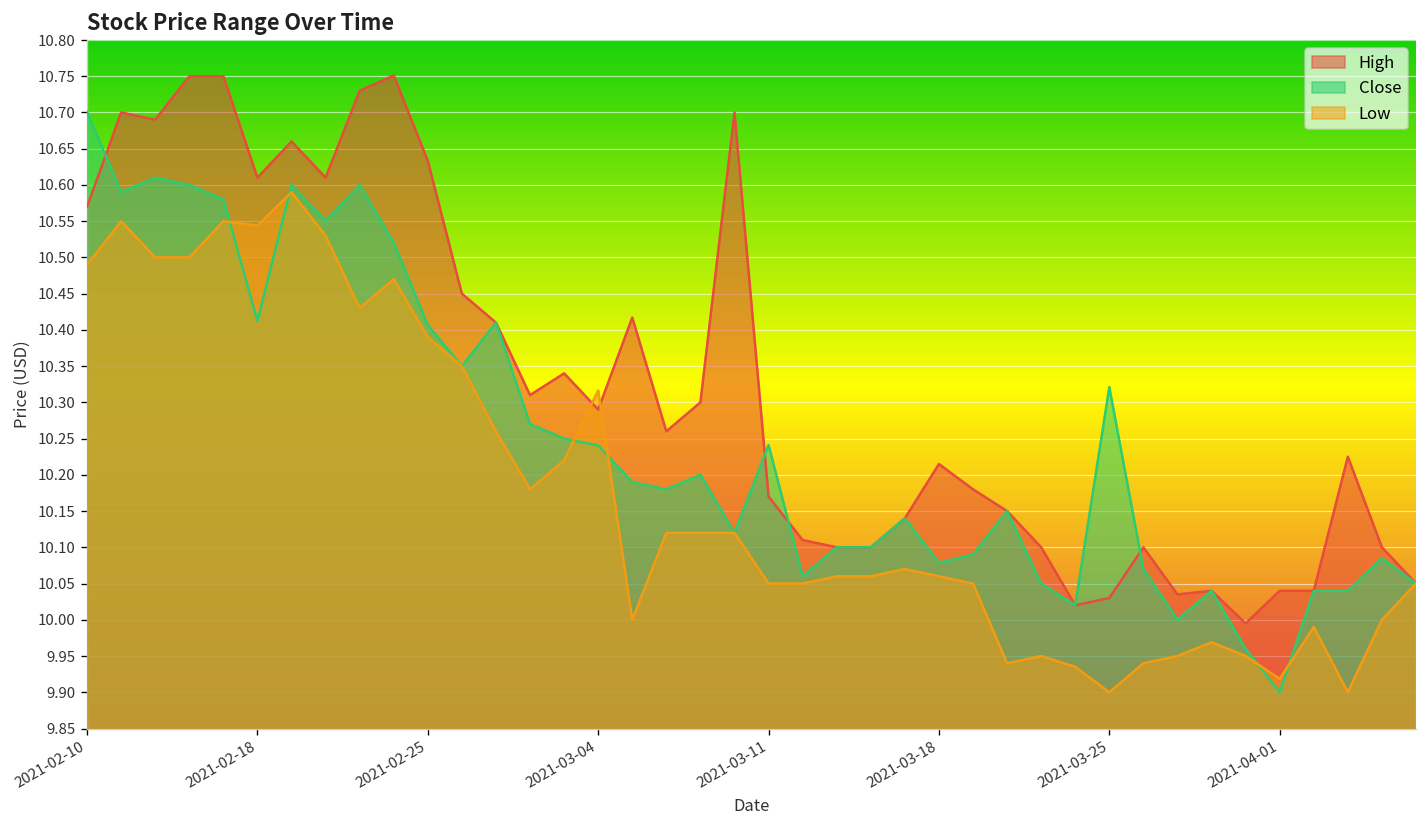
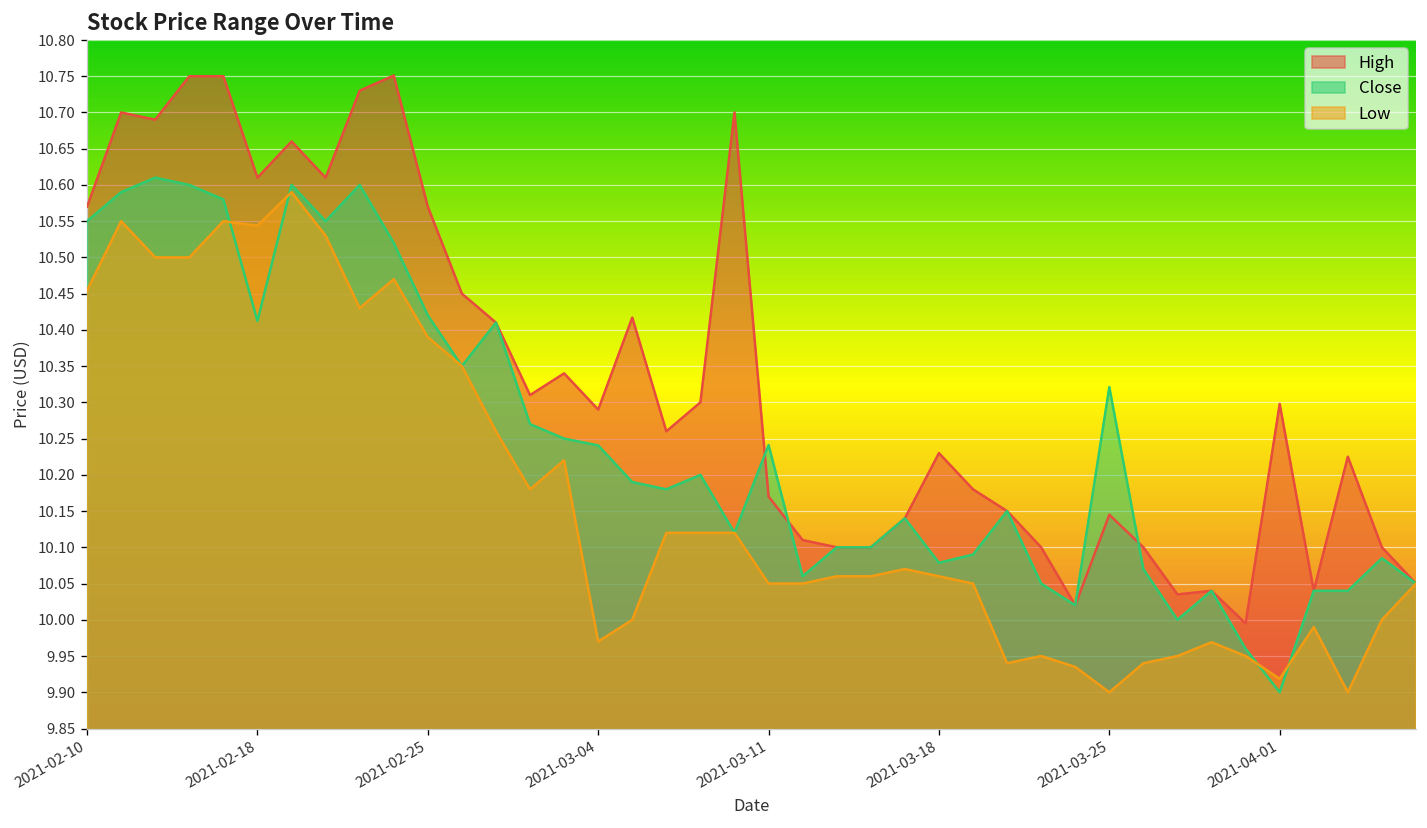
  {
    "High": {
      "2021-02-10": 10.57,
      "2021-02-18": 10.61,
-     "2021-02-25": 10.63,
+     "2021-02-25": 10.57,
      "2021-03-04": 10.29,
      "2021-03-11": 10.17,
-     "2021-03-18": 10.21,
-     "2021-03-25": 10.03,
-     "2021-04-01": 10.04
+     "2021-03-18": 10.23,
+     "2021-03-25": 10.14,
+     "2021-04-01": 10.30
    },
    "Close": {
-     "2021-02-10": 10.70,
+     "2021-02-10": 10.55,
      "2021-02-18": 10.41,
-     "2021-02-25": 10.41,
+     "2021-02-25": 10.42,
      "2021-03-04": 10.24,
      "2021-03-11": 10.24,
      "2021-03-18": 10.08,
      "2021-03-25": 10.32,
      "2021-04-01": 9.90
    },
    "Low": {
-     "2021-02-10": 10.49,
+     "2021-02-10": 10.45,
      "2021-02-18": 10.54,
      "2021-02-25": 10.39,
-     "2021-03-04": 10.32,
+     "2021-03-04": 9.97,
      "2021-03-11": 10.05,
      "2021-03-18": 10.06,
      "2021-03-25": 9.90,
      "2021-04-01": 9.92
    }
  }
